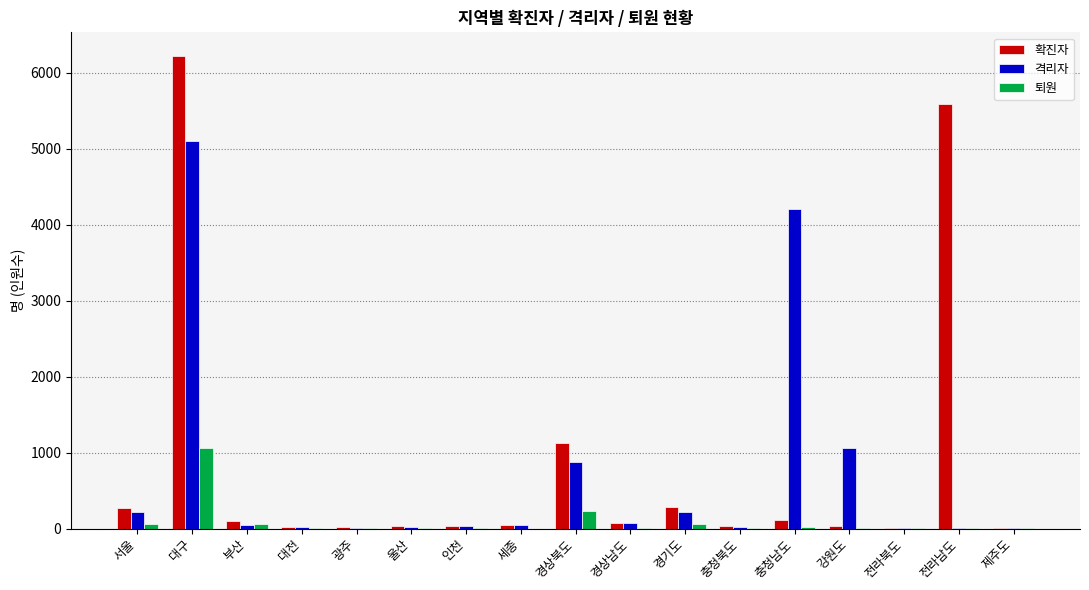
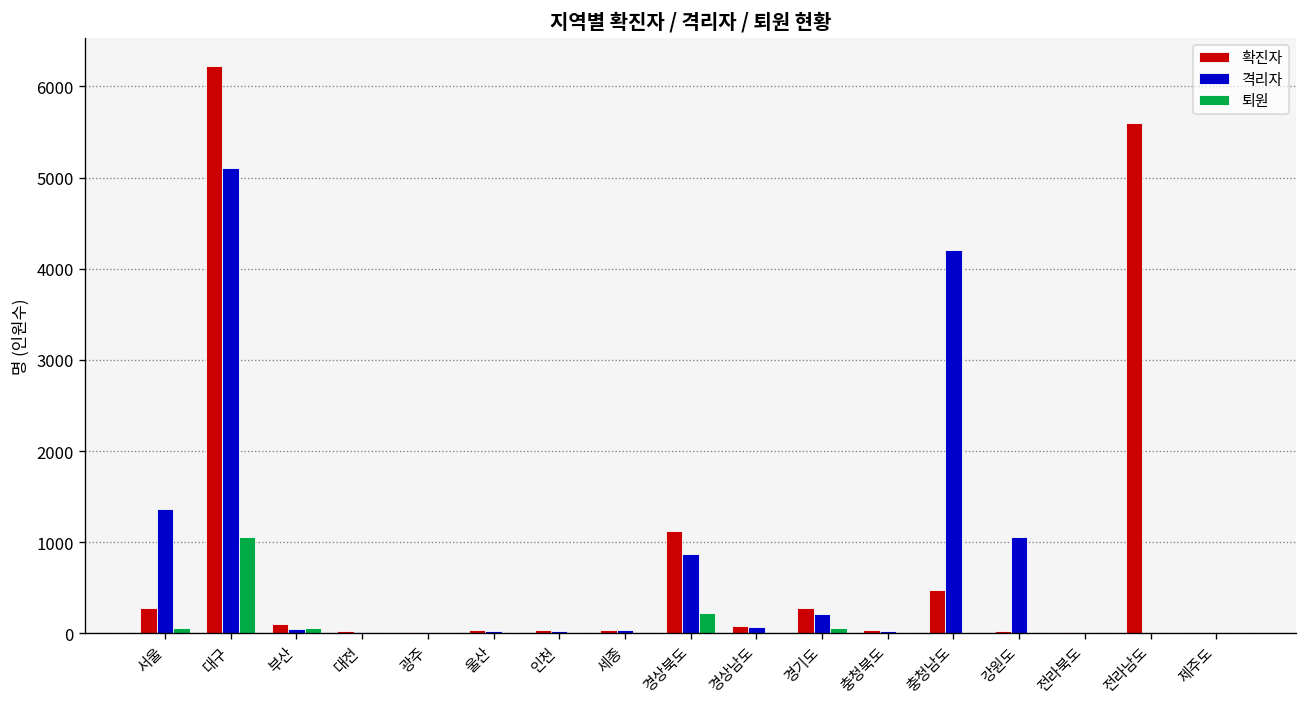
  {
    "확진자": {
      "서울": 300,
      "대구": 6200,
      "부산": 100,
      "세종": 0,
      "경상북도": 1100,
      "경상남도": 100,
      "경기도": 300,
-     "충청남도": 100,
+     "충청남도": 500,
      "전라남도": 5600
    },
    "격리자": {
-     "서울": 200,
+     "서울": 1400,
      "대구": 5100,
      "부산": 0,
      "세종": 0,
      "경상북도": 900,
      "경상남도": 100,
      "경기도": 200,
      "충청남도": 4200,
      "강원도": 1100
    },
    "퇴원": {
      "서울": 100,
      "대구": 1100,
      "부산": 100,
      "세종": 0,
      "경상북도": 200,
      "경기도": 100
    }
  }
